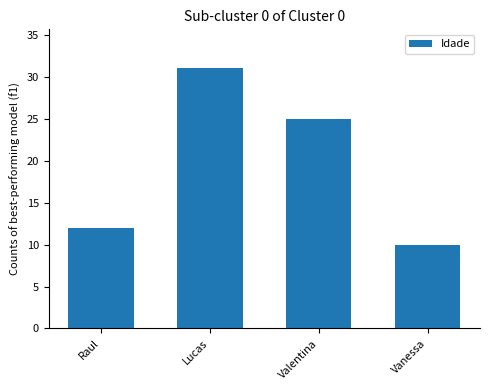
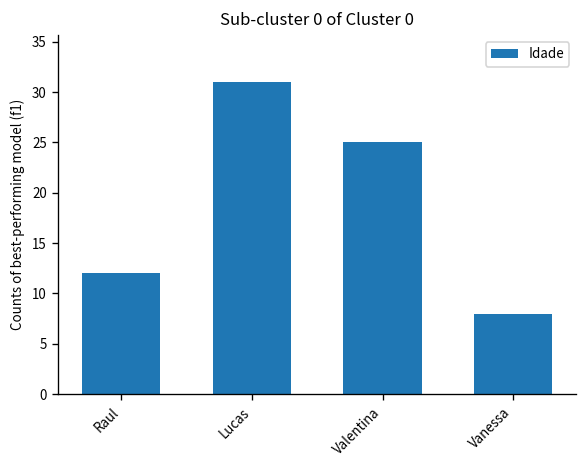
  {
    "Raul": 12,
    "Lucas": 31,
    "Valentina": 25,
-   "Vanessa": 10
+   "Vanessa": 8
  }
